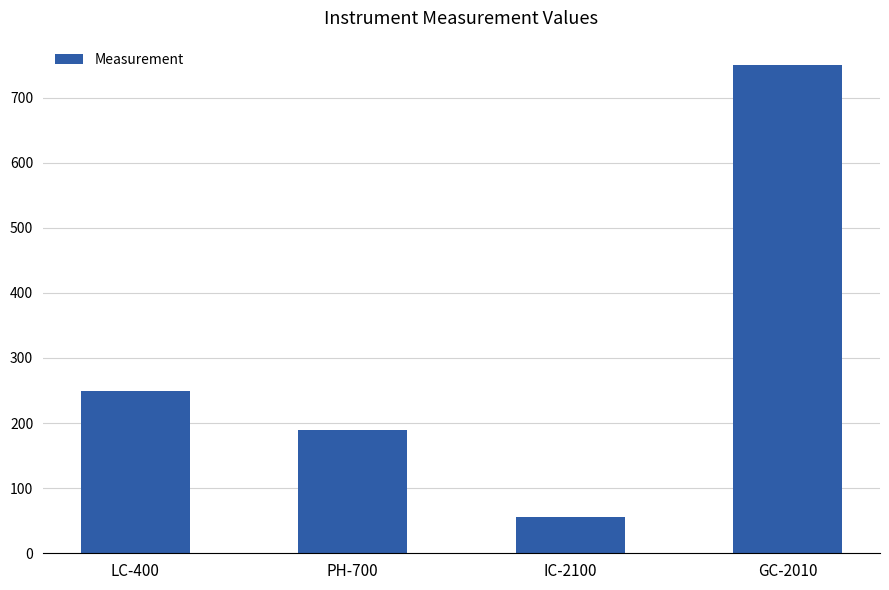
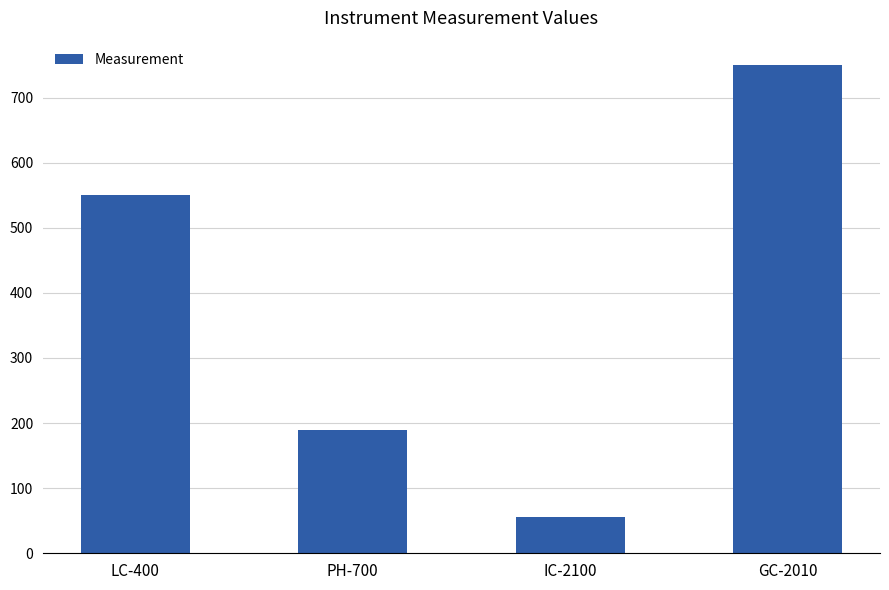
  {
-   "LC-400": 250,
+   "LC-400": 550,
    "PH-700": 190,
    "IC-2100": 60,
    "GC-2010": 750
  }
